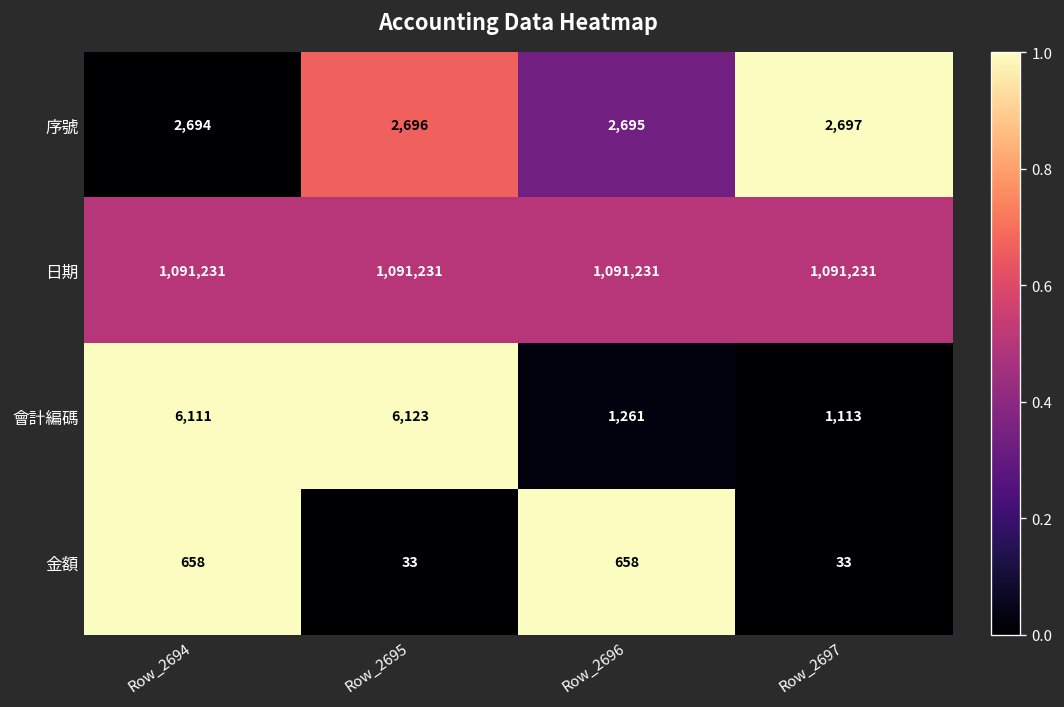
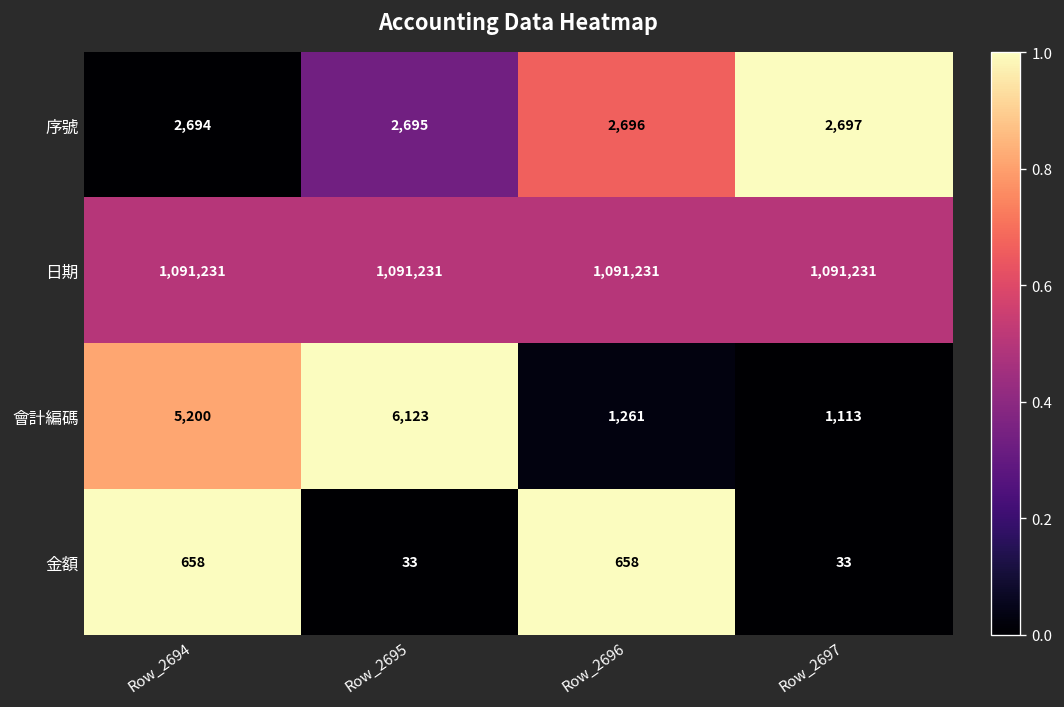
  {
    "序號": {
      "Row_2694": "2,694",
-     "Row_2695": "2,696",
-     "Row_2696": "2,695",
+     "Row_2695": "2,695",
+     "Row_2696": "2,696",
      "Row_2697": "2,697"
    },
    "日期": {
      "Row_2694": "1,091,231",
      "Row_2695": "1,091,231",
      "Row_2696": "1,091,231",
      "Row_2697": "1,091,231"
    },
    "會計編碼": {
-     "Row_2694": "6,111",
+     "Row_2694": "5,200",
      "Row_2695": "6,123",
      "Row_2696": "1,261",
      "Row_2697": "1,113"
    },
    "金額": {
      "Row_2694": "658",
      "Row_2695": "33",
      "Row_2696": "658",
      "Row_2697": "33"
    }
  }
